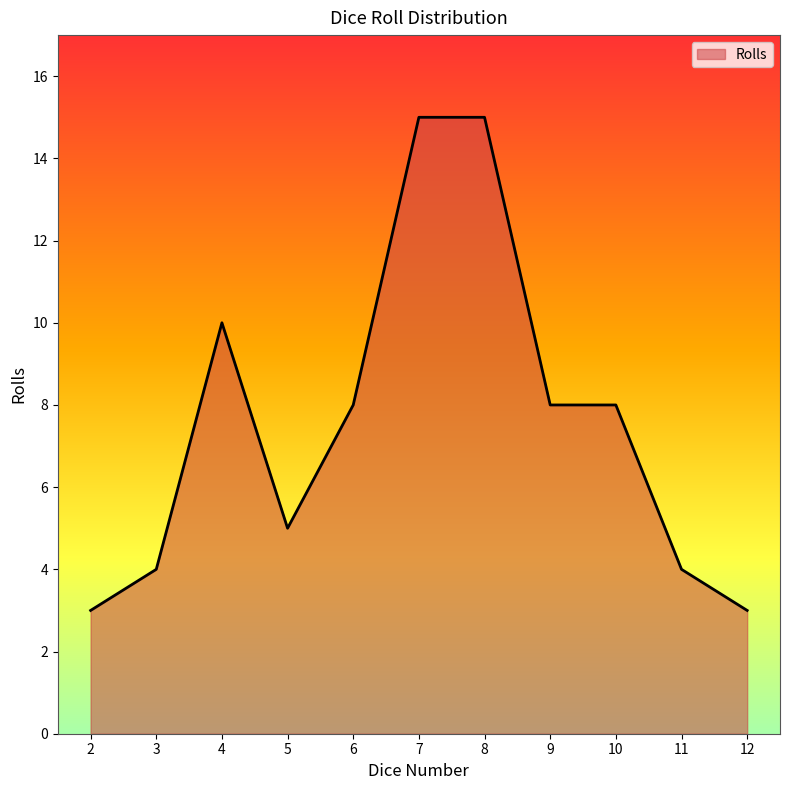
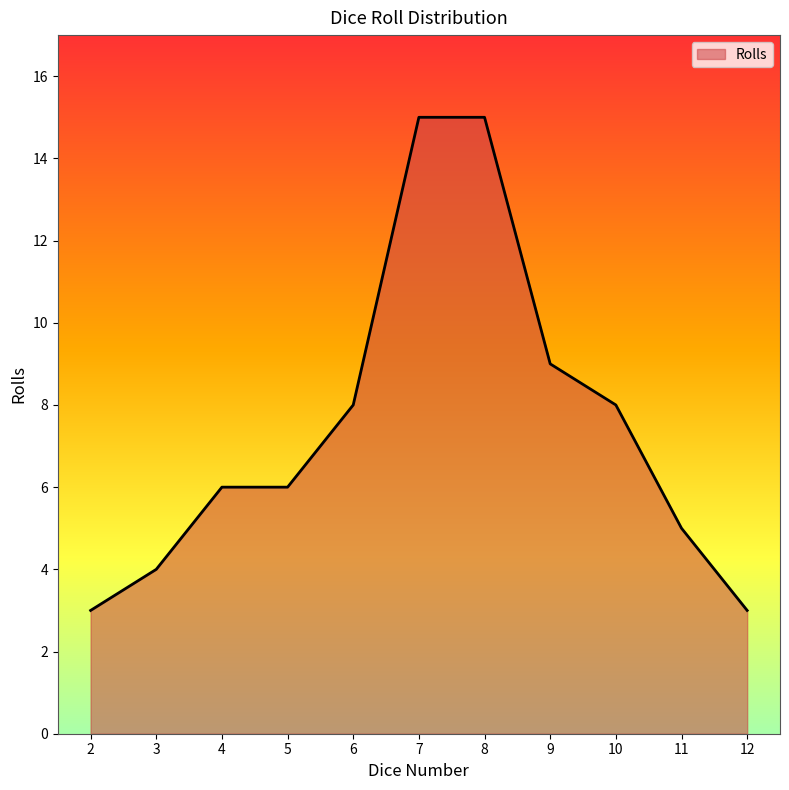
  {
    "2": 3,
    "3": 4,
-   "4": 10,
-   "5": 5,
+   "4": 6,
+   "5": 6,
    "6": 8,
    "7": 15,
    "8": 15,
-   "9": 8,
+   "9": 9,
    "10": 8,
-   "11": 4,
+   "11": 5,
    "12": 3
  }
